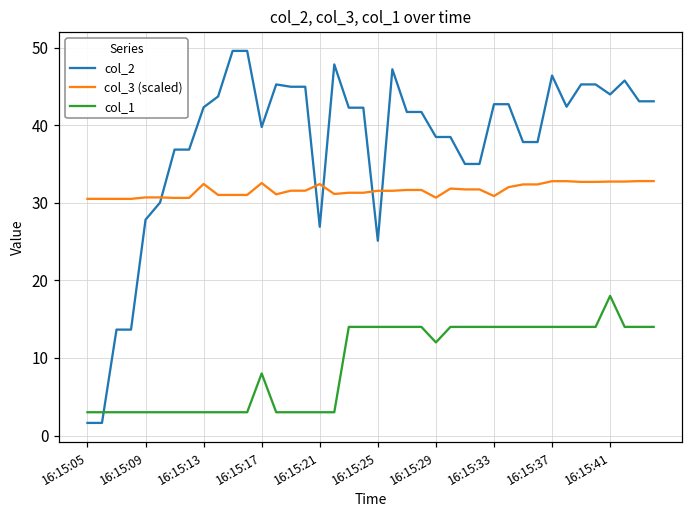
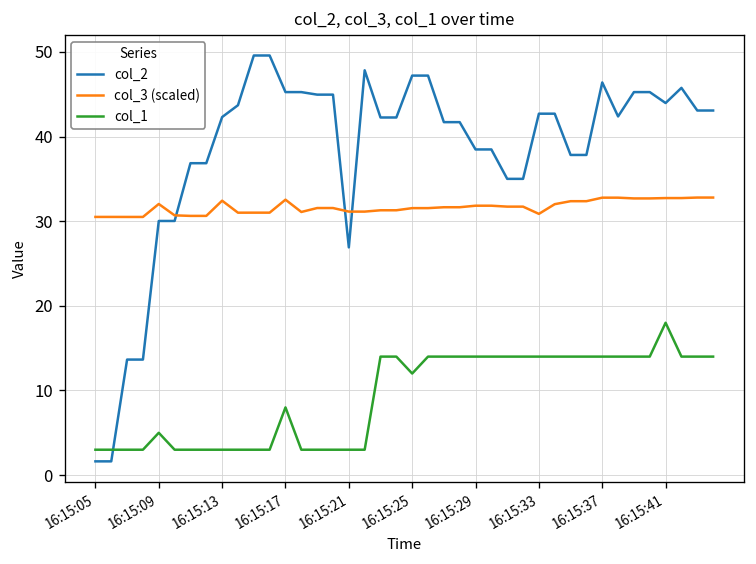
  {
    "col_2": {
      "16:15:05": 2,
-     "16:15:09": 28,
+     "16:15:09": 30,
      "16:15:13": 42,
-     "16:15:17": 40,
+     "16:15:17": 45,
      "16:15:21": 27,
-     "16:15:25": 25,
+     "16:15:25": 47,
      "16:15:29": 38,
      "16:15:33": 43,
      "16:15:37": 46,
      "16:15:41": 44
    },
    "col_3 (scaled)": {
      "16:15:05": 31,
-     "16:15:09": 31,
+     "16:15:09": 32,
      "16:15:13": 32,
      "16:15:17": 33,
-     "16:15:21": 32,
+     "16:15:21": 31,
      "16:15:25": 32,
-     "16:15:29": 31,
+     "16:15:29": 32,
      "16:15:33": 31,
      "16:15:37": 33,
      "16:15:41": 33
    },
    "col_1": {
      "16:15:05": 3,
-     "16:15:09": 3,
+     "16:15:09": 5,
      "16:15:13": 3,
      "16:15:17": 8,
      "16:15:21": 3,
-     "16:15:25": 14,
-     "16:15:29": 12,
+     "16:15:25": 12,
+     "16:15:29": 14,
      "16:15:33": 14,
      "16:15:37": 14,
      "16:15:41": 18
    }
  }
